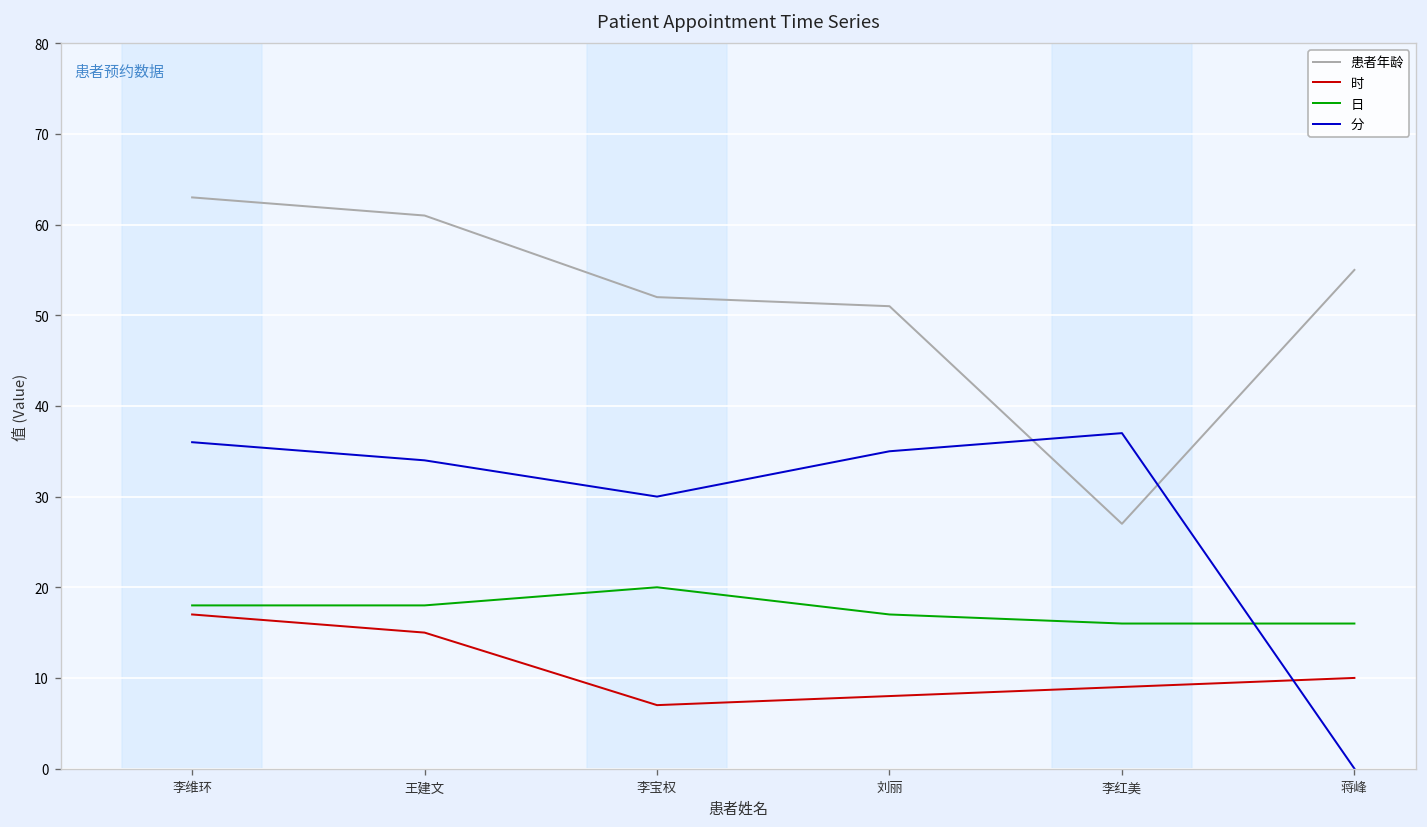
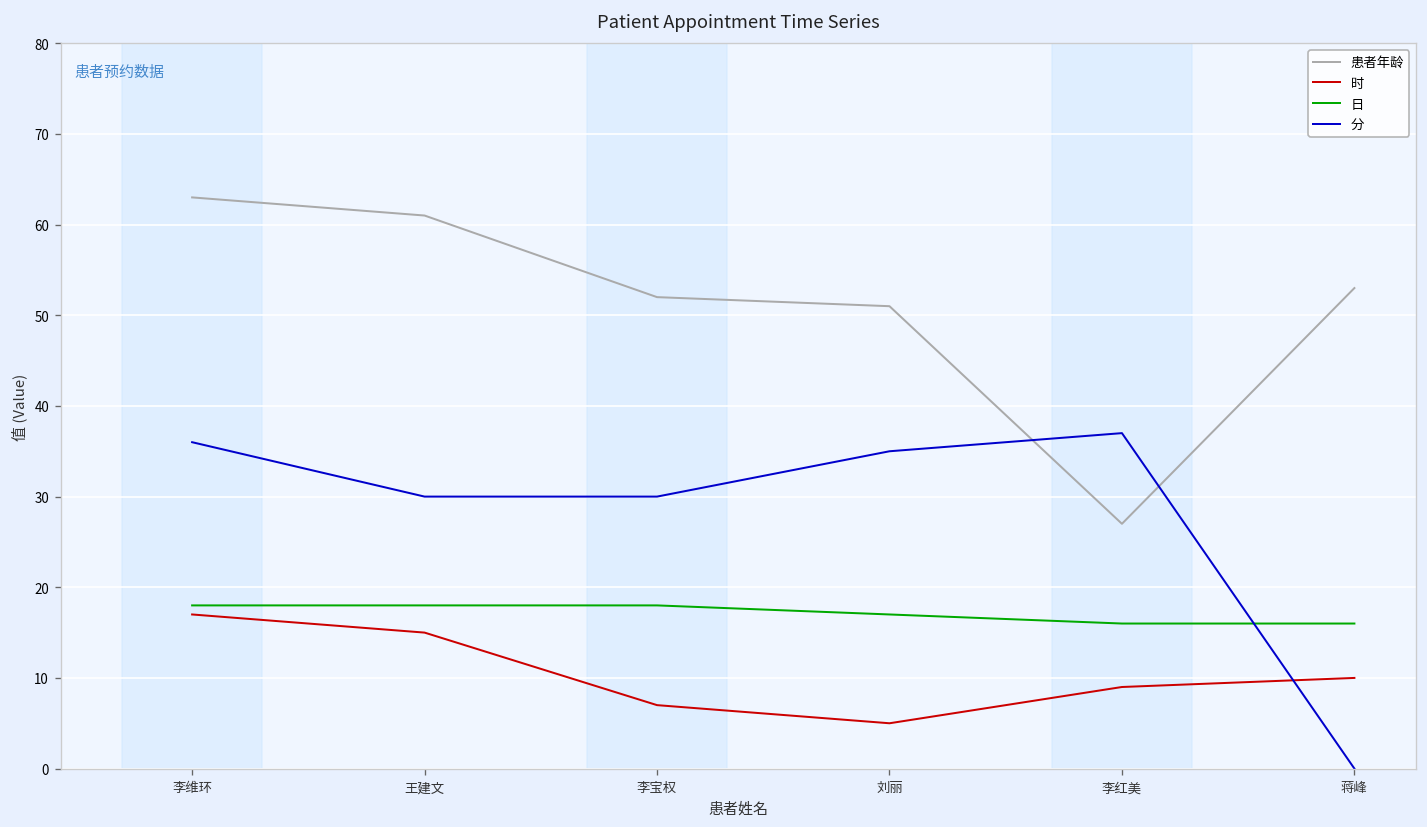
  {
    "患者年龄": {
      "李维环": 63,
      "王建文": 61,
      "李宝权": 52,
      "刘丽": 51,
      "李红美": 27,
-     "蒋峰": 55
+     "蒋峰": 53
    },
    "时": {
      "李维环": 17,
      "王建文": 15,
      "李宝权": 7,
-     "刘丽": 8,
+     "刘丽": 5,
      "李红美": 9,
      "蒋峰": 10
    },
    "日": {
      "李维环": 18,
      "王建文": 18,
-     "李宝权": 20,
+     "李宝权": 18,
      "刘丽": 17,
      "李红美": 16,
      "蒋峰": 16
    },
    "分": {
      "李维环": 36,
-     "王建文": 34,
+     "王建文": 30,
      "李宝权": 30,
      "刘丽": 35,
      "李红美": 37,
      "蒋峰": 0
    }
  }
